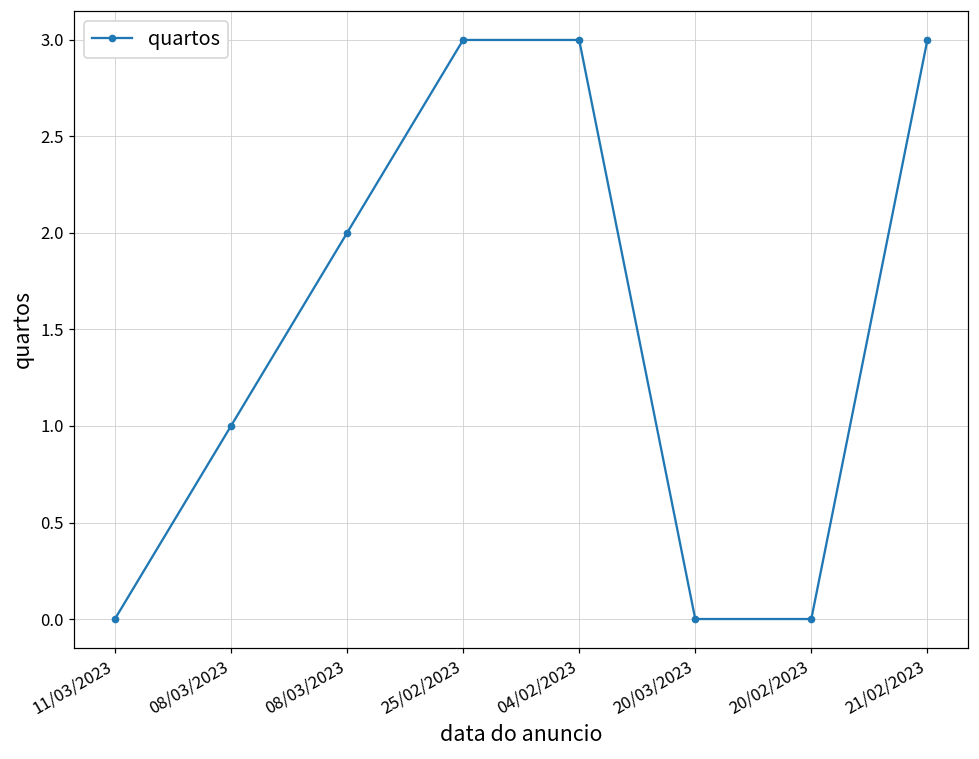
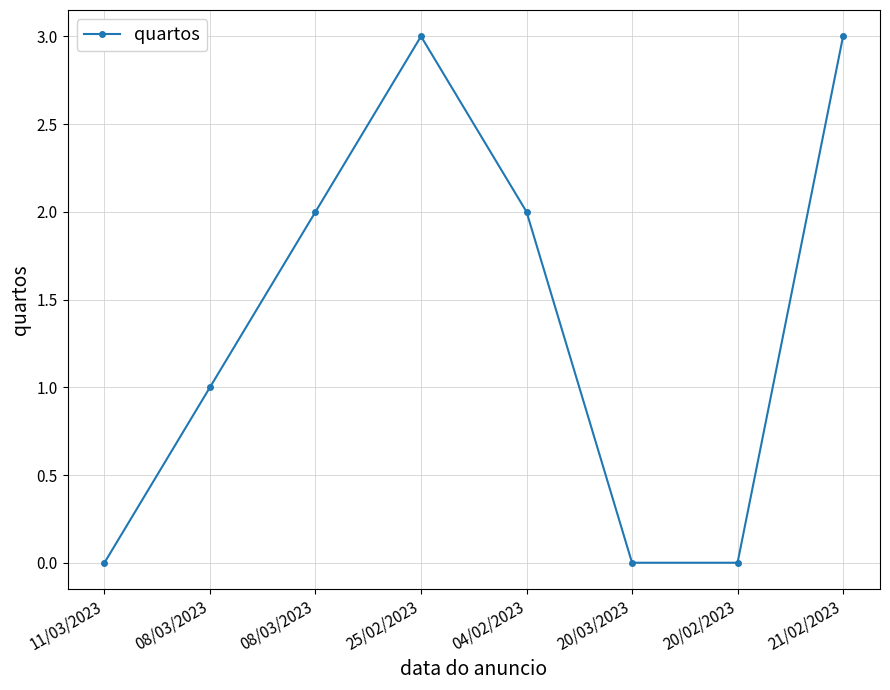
  {
    "11/03/2023": 0,
    "25/02/2023": 3,
-   "04/02/2023": 3,
+   "04/02/2023": 2,
    "20/03/2023": 0,
    "20/02/2023": 0,
    "21/02/2023": 3
  }
